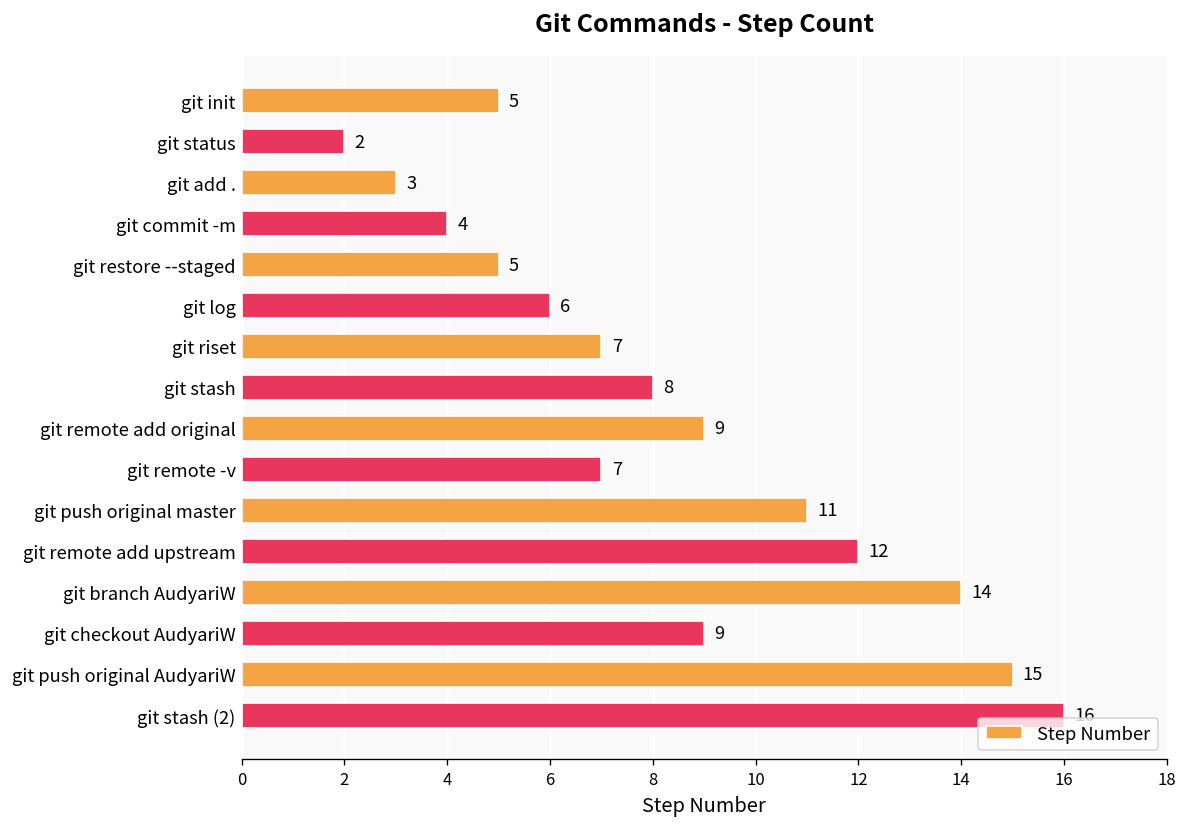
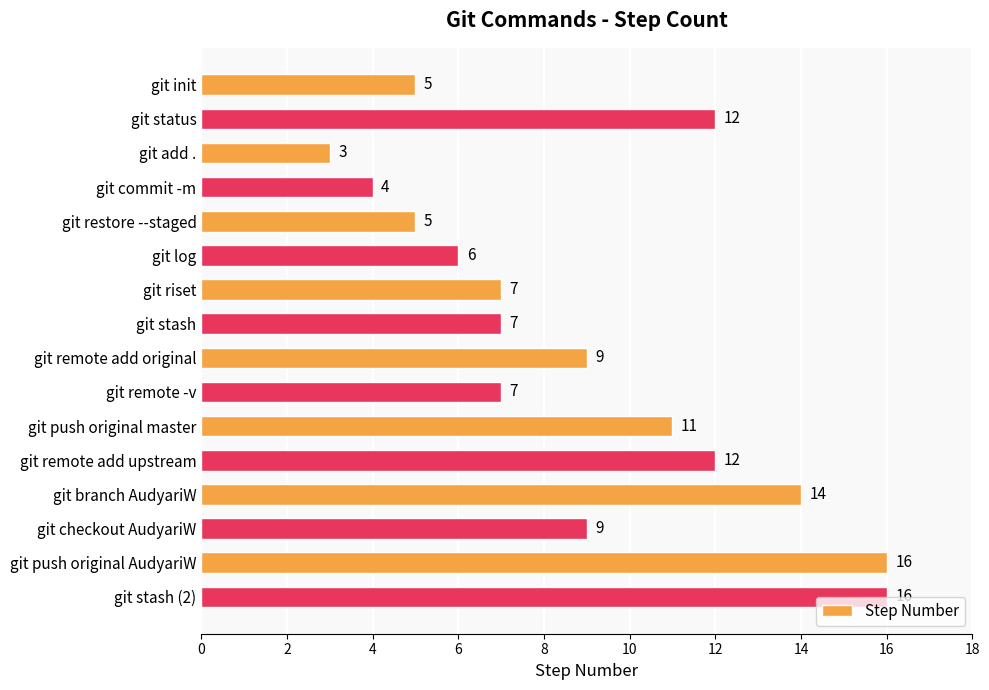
  {
    "git init": 5,
-   "git status": 2,
+   "git status": 12,
    "git add .": 3,
    "git commit -m": 4,
    "git restore --staged": 5,
    "git log": 6,
    "git riset": 7,
-   "git stash": 8,
+   "git stash": 7,
    "git remote add original": 9,
    "git remote -v": 7,
    "git push original master": 11,
    "git remote add upstream": 12,
    "git branch AudyariW": 14,
    "git checkout AudyariW": 9,
-   "git push original AudyariW": 15
+   "git push original AudyariW": 16
  }
